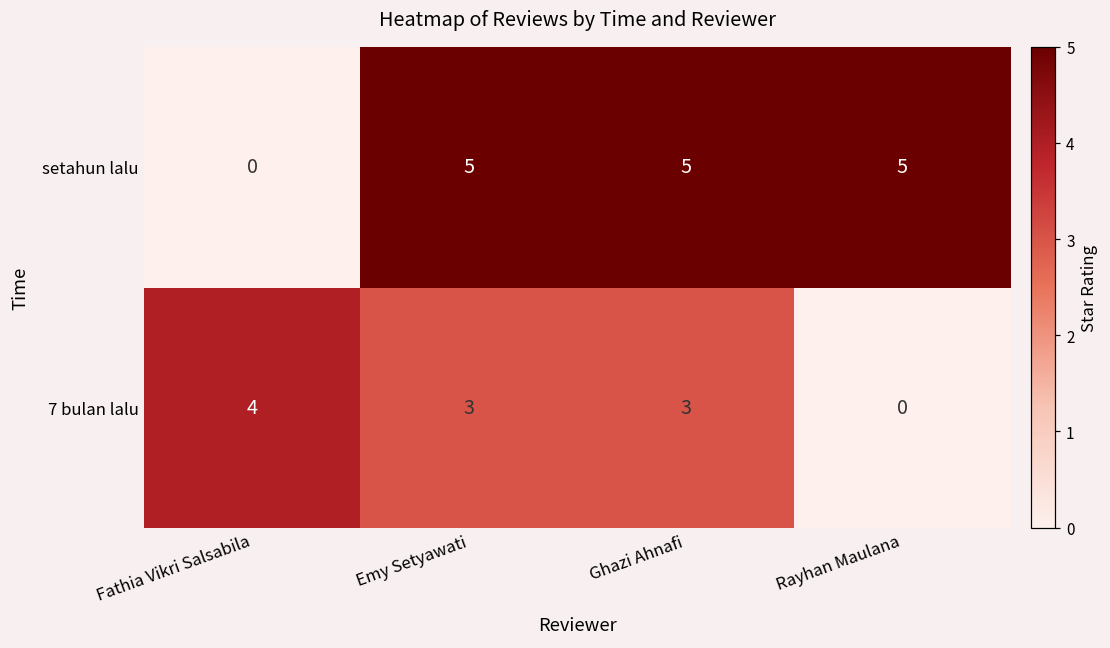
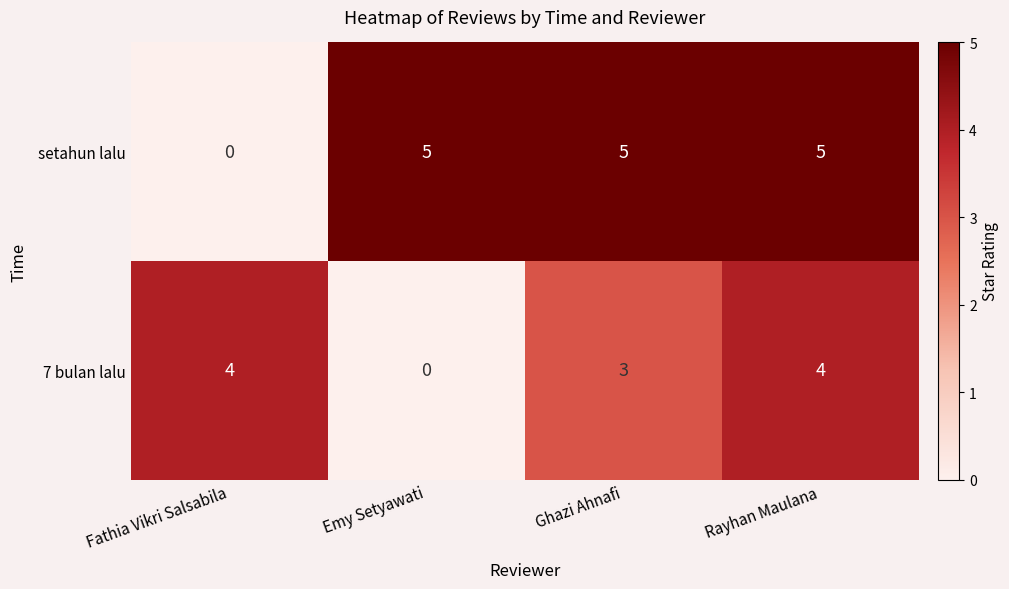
  {
    "setahun lalu": {
      "Fathia Vikri Salsabila": 0,
      "Emy Setyawati": 5,
      "Ghazi Ahnafi": 5,
      "Rayhan Maulana": 5
    },
    "7 bulan lalu": {
      "Fathia Vikri Salsabila": 4,
-     "Emy Setyawati": 3,
+     "Emy Setyawati": 0,
      "Ghazi Ahnafi": 3,
-     "Rayhan Maulana": 0
+     "Rayhan Maulana": 4
    }
  }
